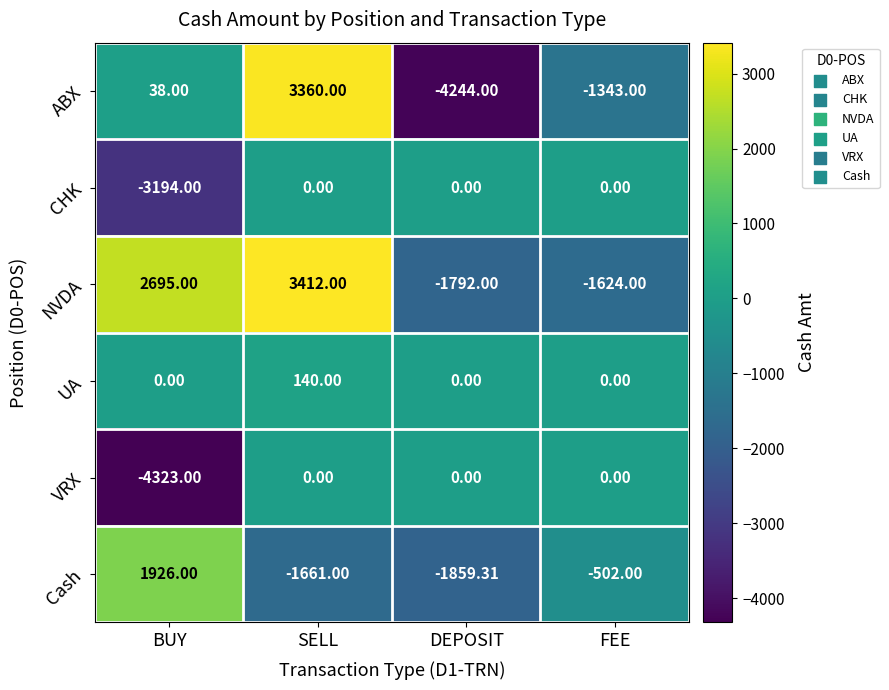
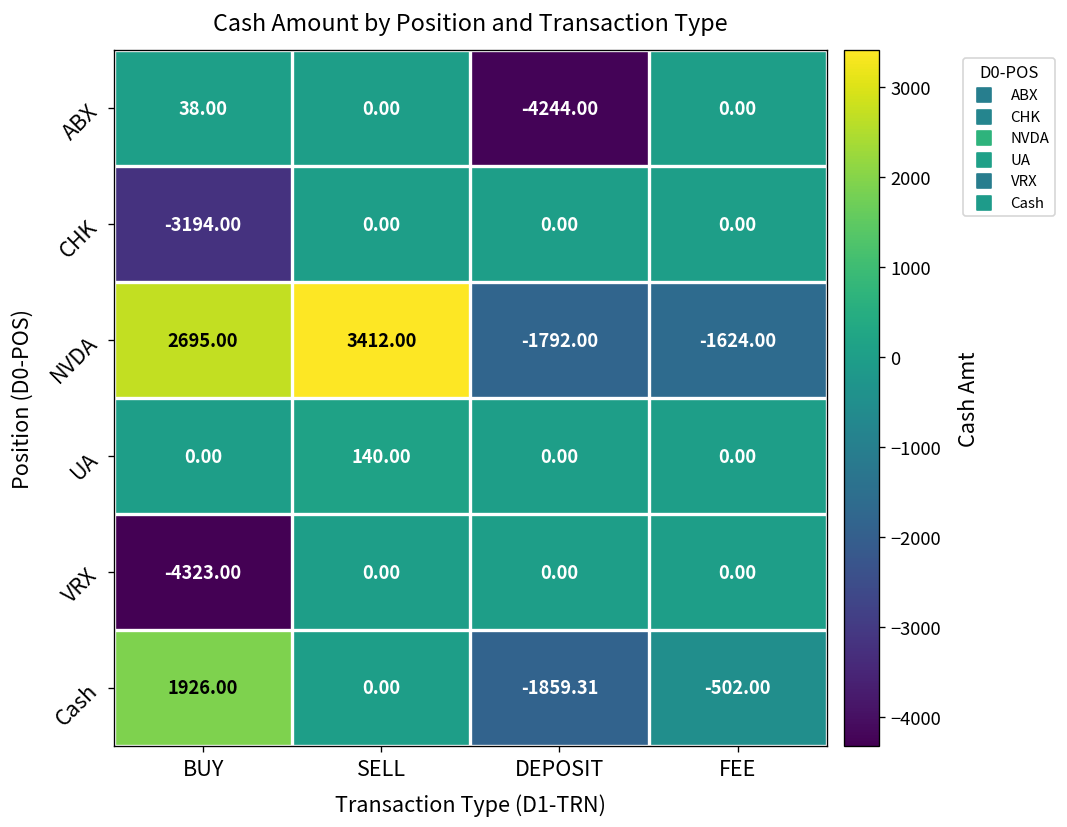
  {
    "ABX": {
      "BUY": 38.00,
-     "SELL": 3360.00,
+     "SELL": 0.00,
      "DEPOSIT": -4244.00,
-     "FEE": -1343.00
+     "FEE": 0.00
    },
    "CHK": {
      "BUY": -3194.00,
      "SELL": 0.00,
      "DEPOSIT": 0.00,
      "FEE": 0.00
    },
    "NVDA": {
      "BUY": 2695.00,
      "SELL": 3412.00,
      "DEPOSIT": -1792.00,
      "FEE": -1624.00
    },
    "UA": {
      "BUY": 0.00,
      "SELL": 140.00,
      "DEPOSIT": 0.00,
      "FEE": 0.00
    },
    "VRX": {
      "BUY": -4323.00,
      "SELL": 0.00,
      "DEPOSIT": 0.00,
      "FEE": 0.00
    },
    "Cash": {
      "BUY": 1926.00,
-     "SELL": -1661.00,
+     "SELL": 0.00,
      "DEPOSIT": -1859.31,
      "FEE": -502.00
    }
  }
